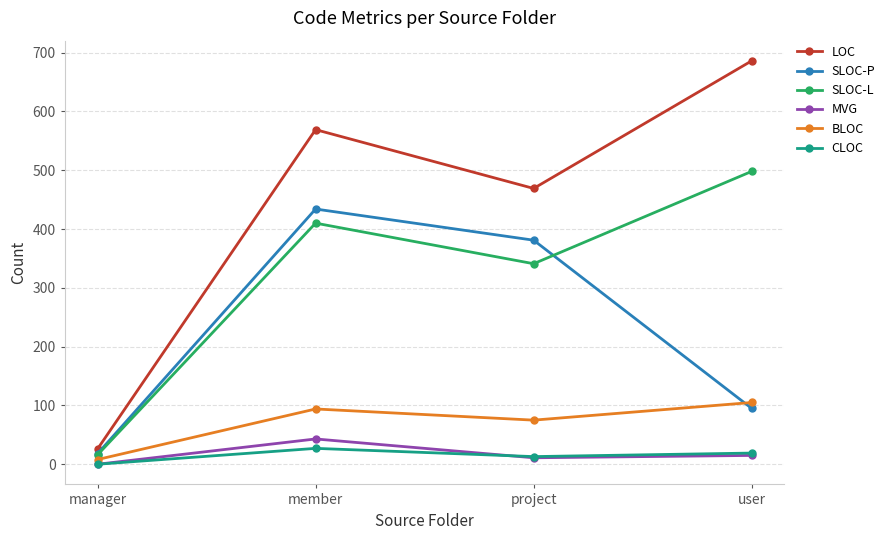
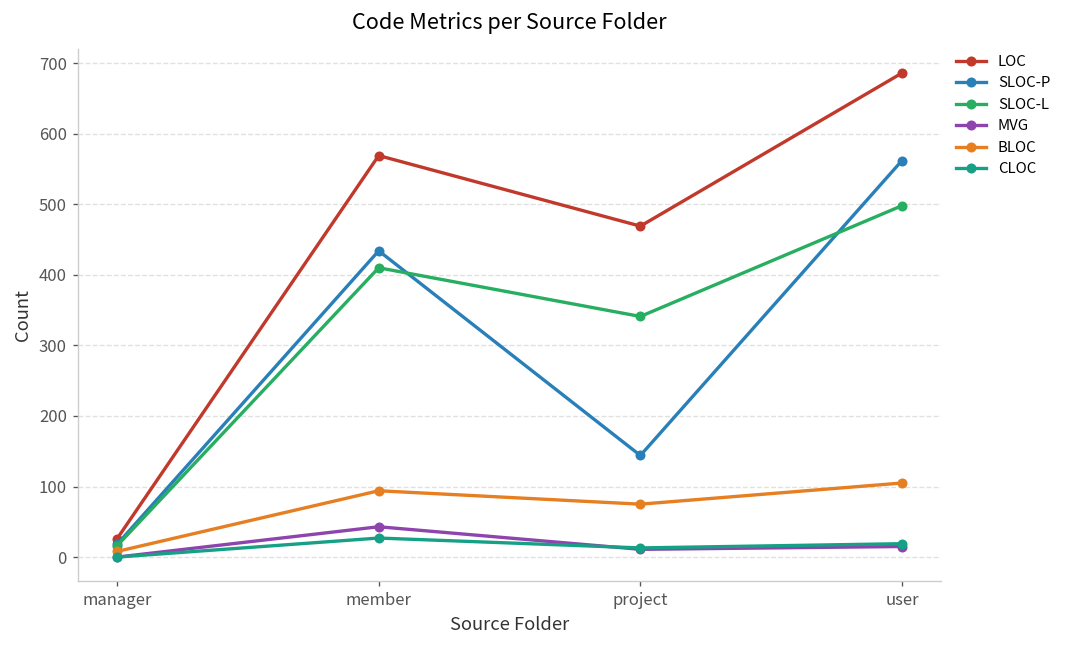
  {
    "LOC": {
      "manager": 30,
      "member": 570,
      "project": 470,
      "user": 690
    },
    "SLOC-P": {
      "member": 430,
-     "project": 380,
-     "user": 100
+     "project": 140,
+     "user": 560
    },
    "MVG": {
      "member": 40
    },
    "BLOC": {
      "manager": 10,
      "member": 90,
      "project": 80,
      "user": 110
    }
  }
